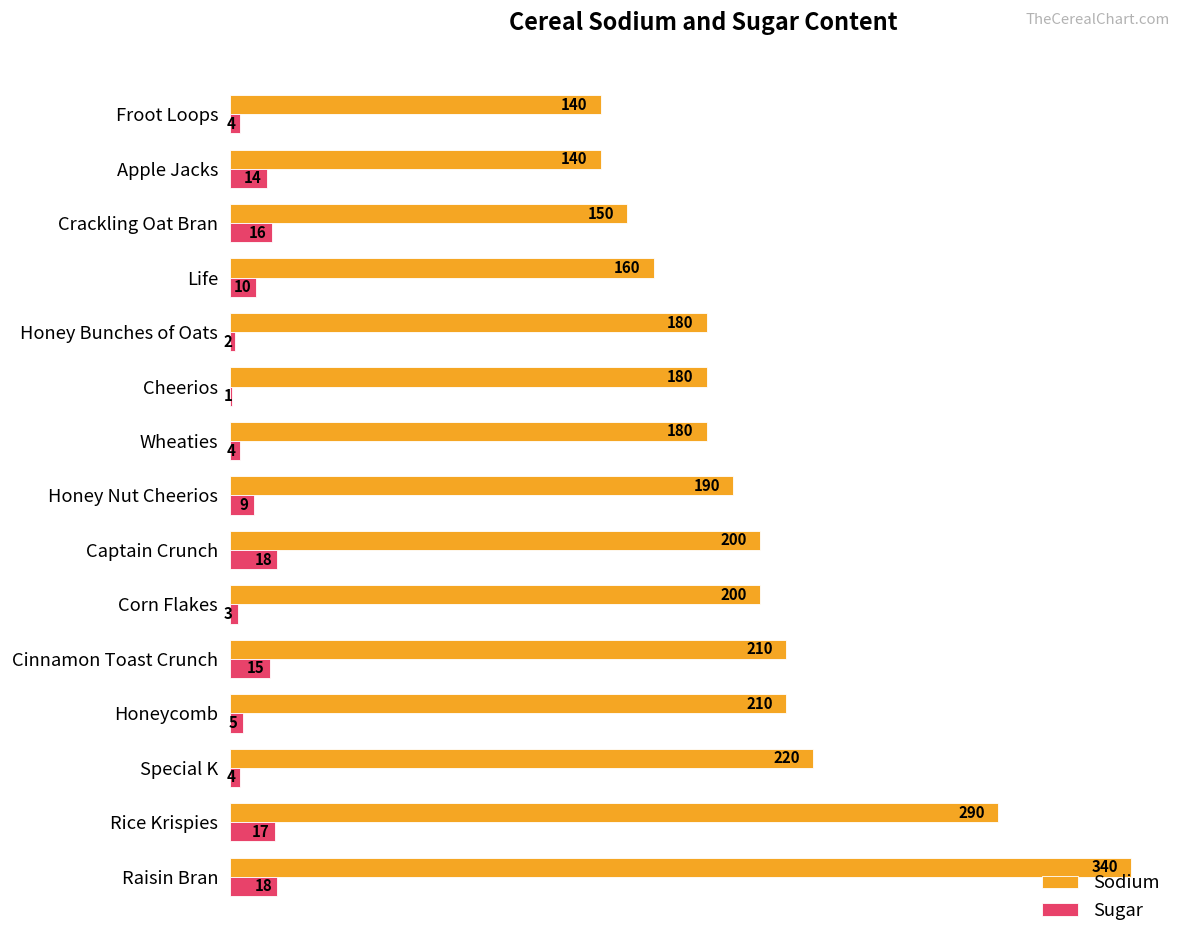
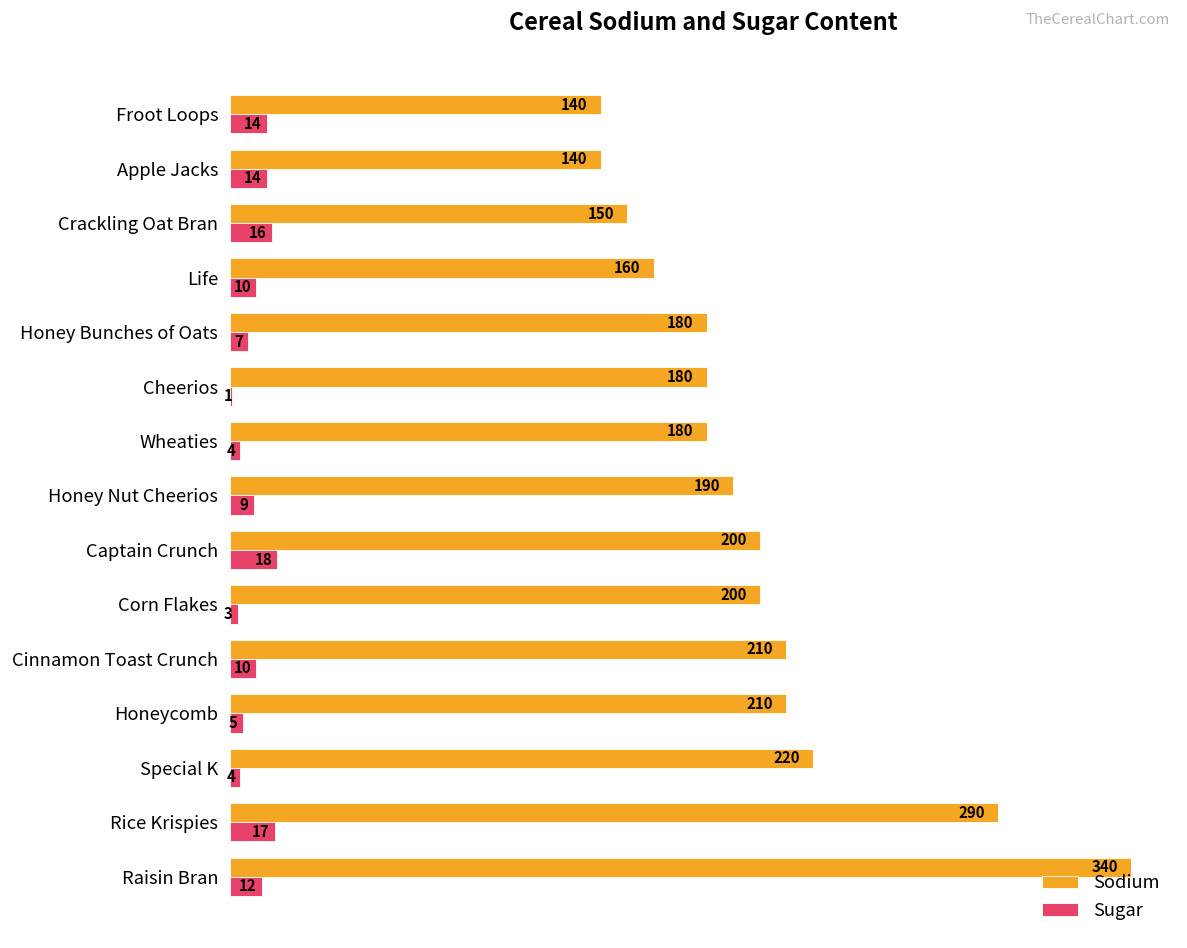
  {
    "Sodium": {
      "Froot Loops": 140,
      "Apple Jacks": 140,
      "Crackling Oat Bran": 150,
      "Life": 160,
      "Honey Bunches of Oats": 180,
      "Cheerios": 180,
      "Wheaties": 180,
      "Honey Nut Cheerios": 190,
      "Captain Crunch": 200,
      "Corn Flakes": 200,
      "Cinnamon Toast Crunch": 210,
      "Honeycomb": 210,
      "Special K": 220,
      "Rice Krispies": 290,
      "Raisin Bran": 340
    },
    "Sugar": {
-     "Froot Loops": 4,
+     "Froot Loops": 14,
      "Apple Jacks": 14,
      "Crackling Oat Bran": 16,
      "Life": 10,
-     "Honey Bunches of Oats": 2,
+     "Honey Bunches of Oats": 7,
      "Cheerios": 1,
      "Wheaties": 4,
      "Honey Nut Cheerios": 9,
      "Captain Crunch": 18,
      "Corn Flakes": 3,
-     "Cinnamon Toast Crunch": 15,
+     "Cinnamon Toast Crunch": 10,
      "Honeycomb": 5,
      "Special K": 4,
      "Rice Krispies": 17,
-     "Raisin Bran": 18
+     "Raisin Bran": 12
    }
  }
